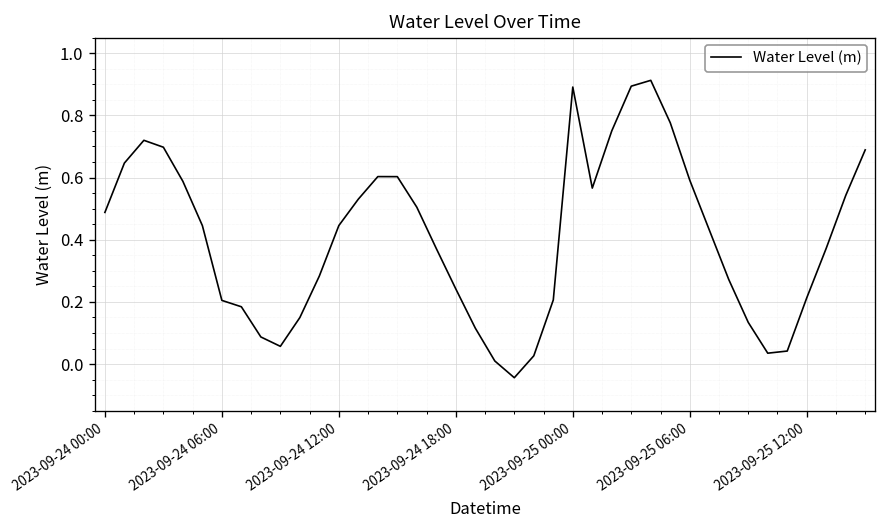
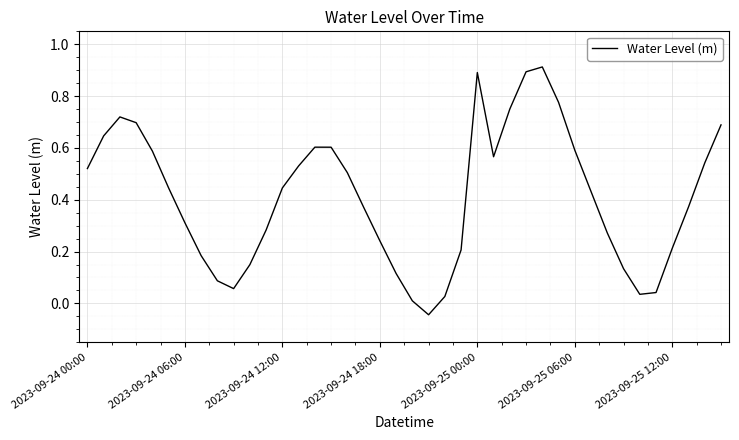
  {
-   "2023-09-24 00:00": 0.49,
-   "2023-09-24 06:00": 0.20,
+   "2023-09-24 00:00": 0.52,
+   "2023-09-24 06:00": 0.31,
    "2023-09-24 12:00": 0.45,
    "2023-09-24 18:00": 0.24,
    "2023-09-25 00:00": 0.89,
    "2023-09-25 06:00": 0.59,
    "2023-09-25 12:00": 0.21
  }
